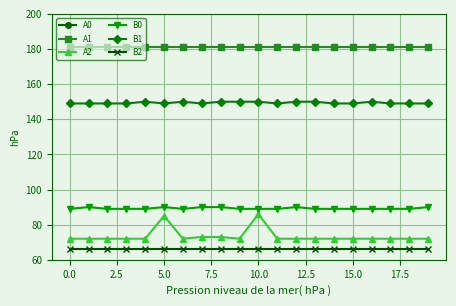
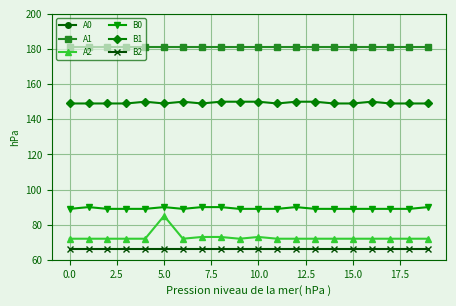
  {
    "A2": {
      "0.0": 72,
      "5.0": 85,
-     "10.0": 86,
+     "10.0": 73,
      "15.0": 72
    }
  }
